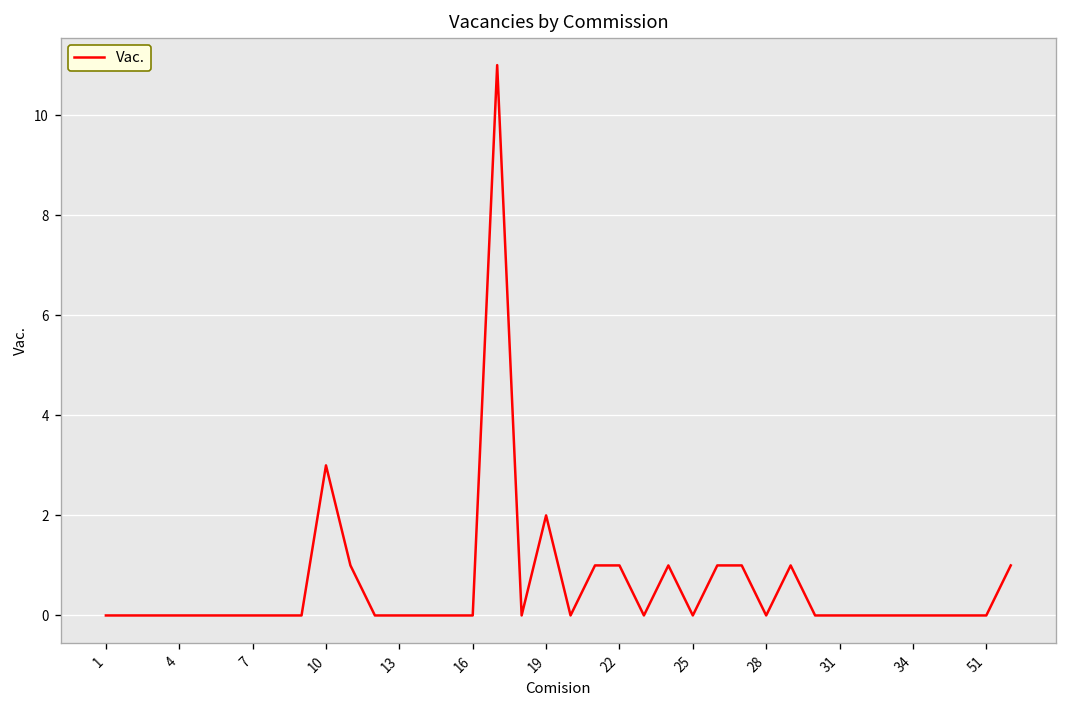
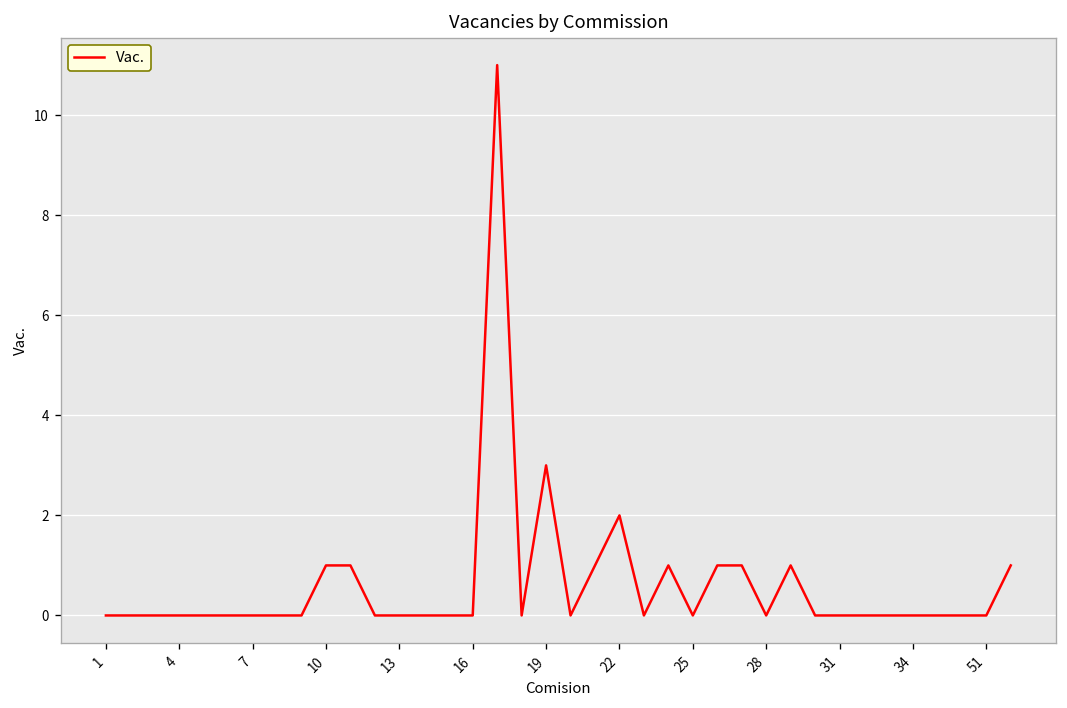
  {
    "1": 0,
    "4": 0,
    "7": 0,
-   "10": 3,
+   "10": 1,
    "13": 0,
    "16": 0,
-   "19": 2,
-   "22": 1,
+   "19": 3,
+   "22": 2,
    "25": 0,
    "28": 0,
    "31": 0,
    "34": 0,
    "51": 0
  }
